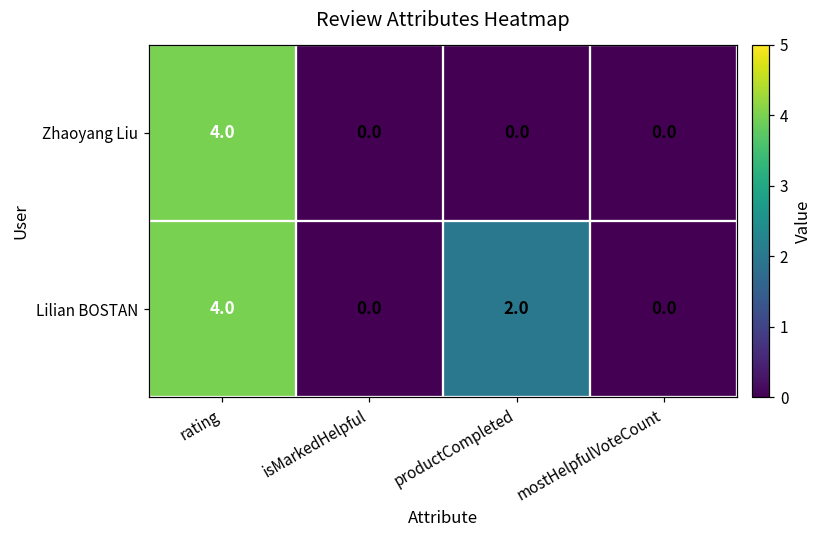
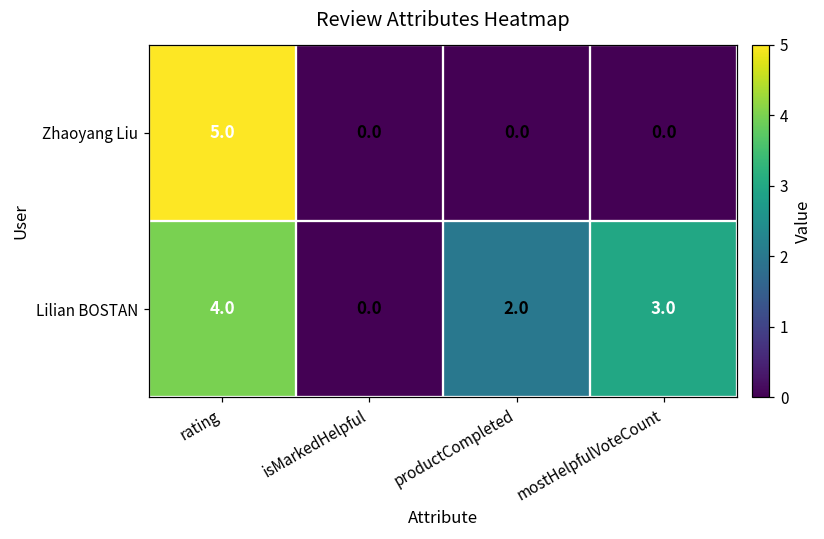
  {
    "Zhaoyang Liu": {
-     "rating": 4.0,
+     "rating": 5.0,
      "isMarkedHelpful": 0.0,
      "productCompleted": 0.0,
      "mostHelpfulVoteCount": 0.0
    },
    "Lilian BOSTAN": {
      "rating": 4.0,
      "isMarkedHelpful": 0.0,
      "productCompleted": 2.0,
-     "mostHelpfulVoteCount": 0.0
+     "mostHelpfulVoteCount": 3.0
    }
  }
